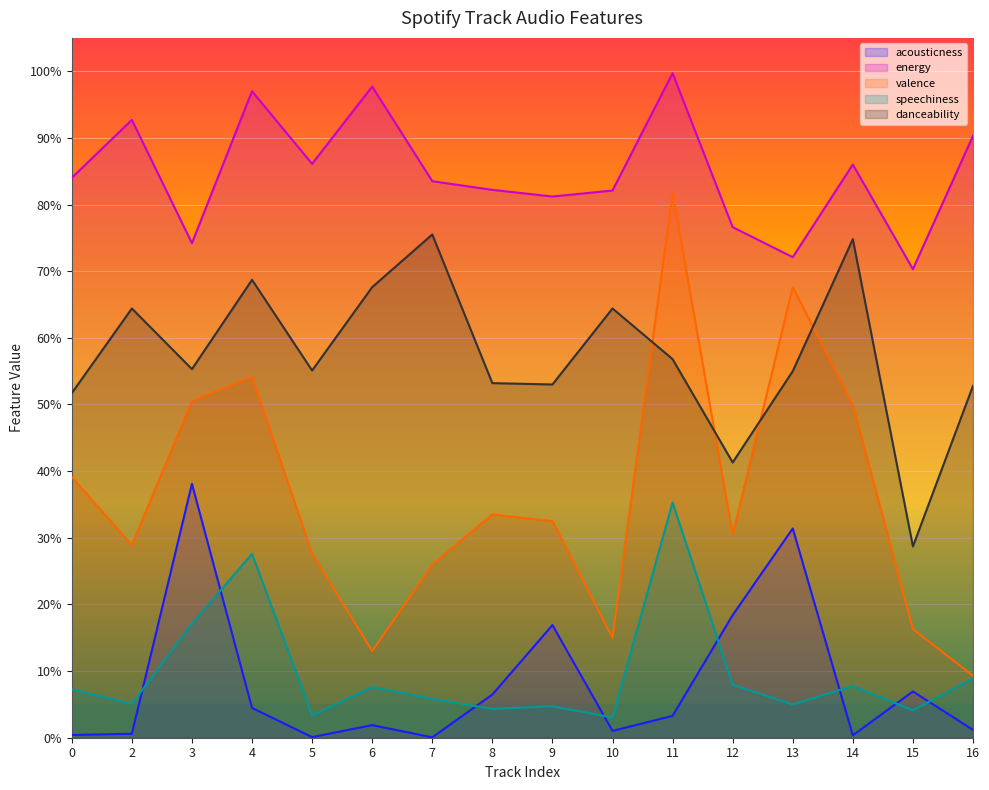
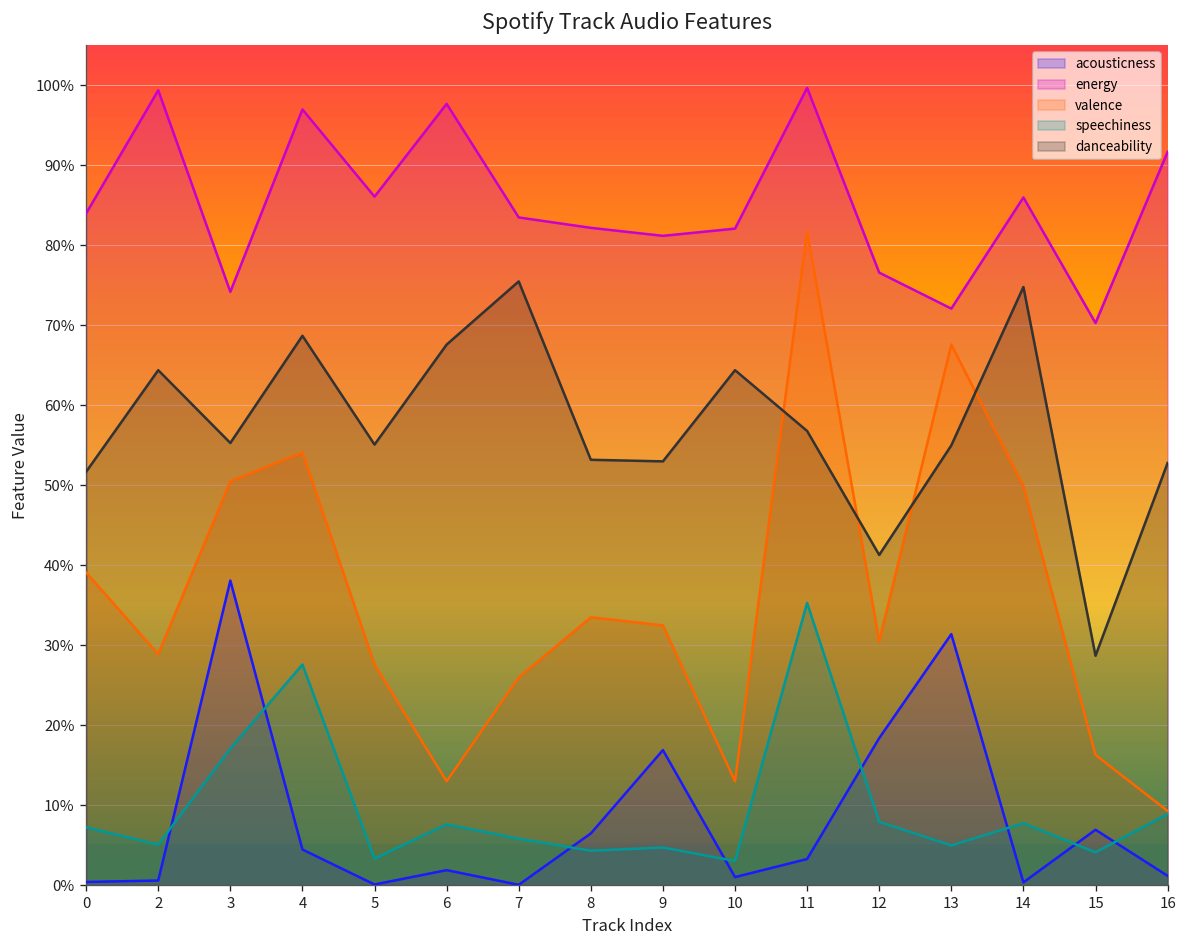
  {
    "acousticness": {
      "3": "38%",
      "8": "6%",
      "9": "17%",
      "12": "18%",
      "13": "31%",
      "15": "7%"
    },
    "energy": {
      "0": "84%",
-     "2": "93%",
+     "2": "99%",
      "3": "74%",
      "4": "97%",
      "5": "86%",
      "6": "98%",
      "7": "84%",
      "8": "82%",
      "9": "81%",
      "10": "82%",
      "11": "100%",
      "12": "77%",
      "13": "72%",
      "14": "86%",
      "15": "70%",
-     "16": "90%"
+     "16": "92%"
    },
    "valence": {
      "0": "39%",
      "2": "29%",
      "3": "51%",
      "4": "54%",
      "5": "28%",
      "6": "13%",
      "7": "26%",
      "8": "34%",
      "9": "33%",
-     "10": "15%",
+     "10": "13%",
      "11": "82%",
      "12": "31%",
      "13": "68%",
      "14": "50%",
      "15": "16%",
      "16": "9%"
    }
  }
